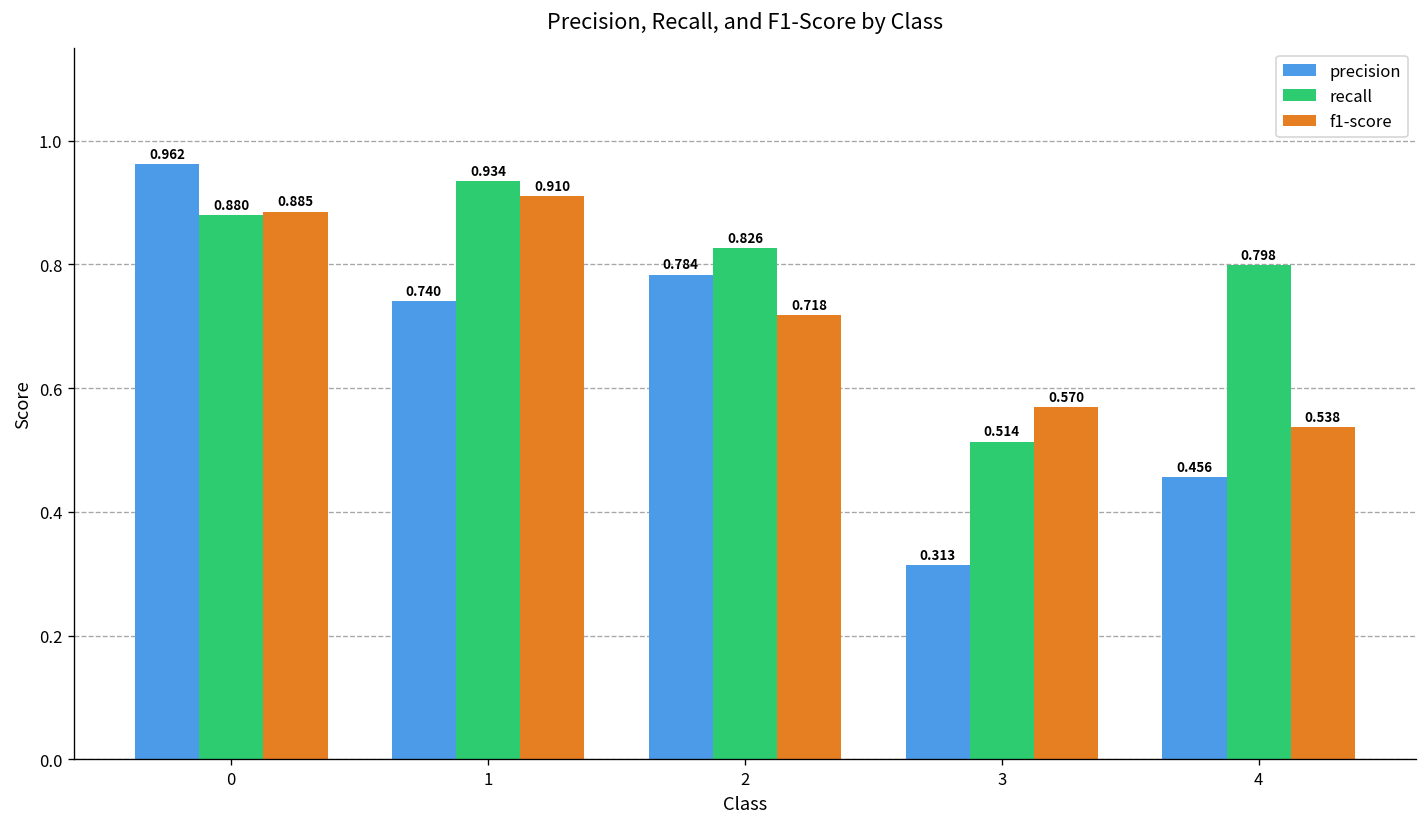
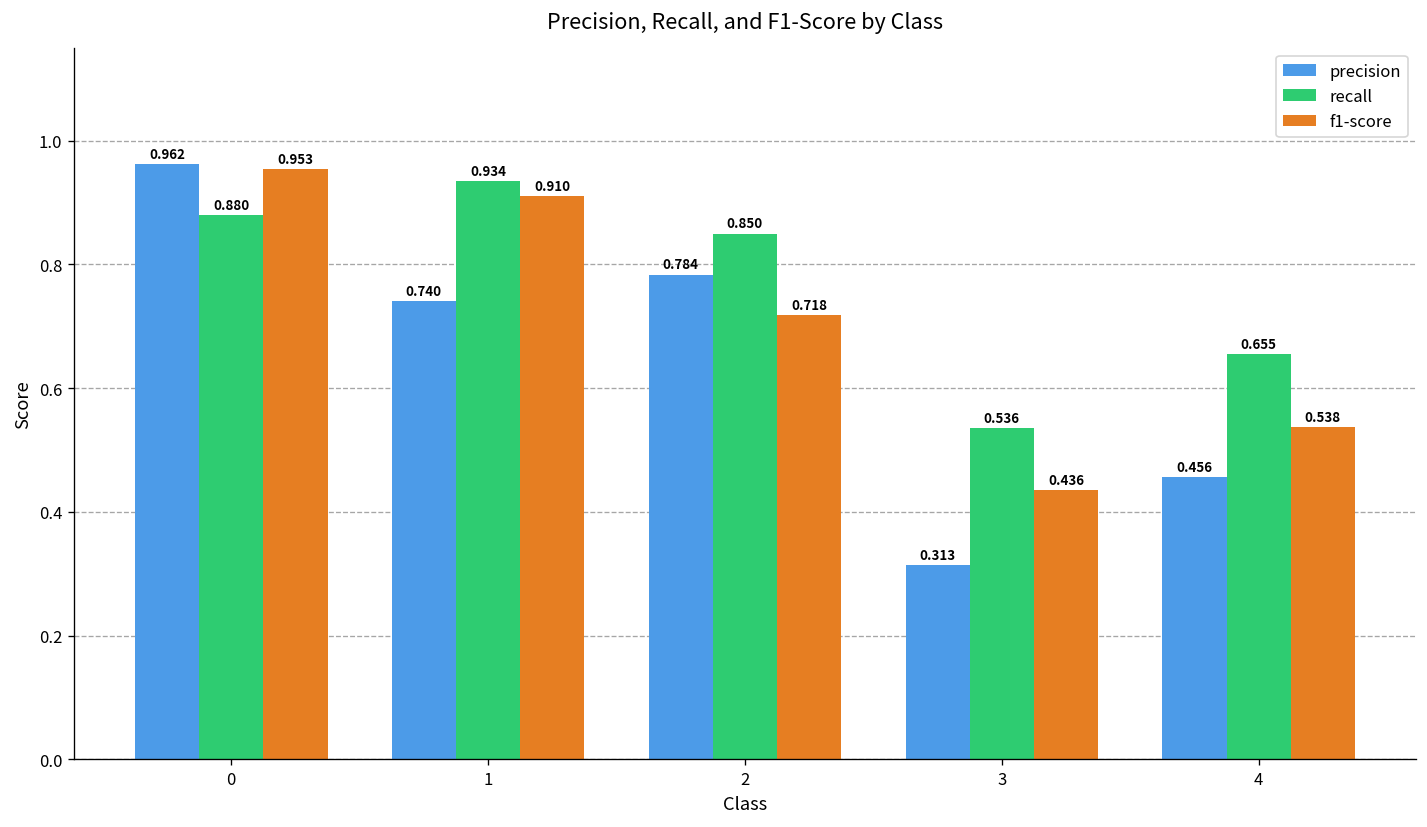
  {
    "precision": {
      "0": 0.962,
      "1": 0.740,
      "2": 0.784,
      "3": 0.313,
      "4": 0.456
    },
    "recall": {
      "0": 0.880,
      "1": 0.934,
-     "2": 0.826,
-     "3": 0.514,
-     "4": 0.798
+     "2": 0.850,
+     "3": 0.536,
+     "4": 0.655
    },
    "f1-score": {
-     "0": 0.885,
+     "0": 0.953,
      "1": 0.910,
      "2": 0.718,
-     "3": 0.570,
+     "3": 0.436,
      "4": 0.538
    }
  }
